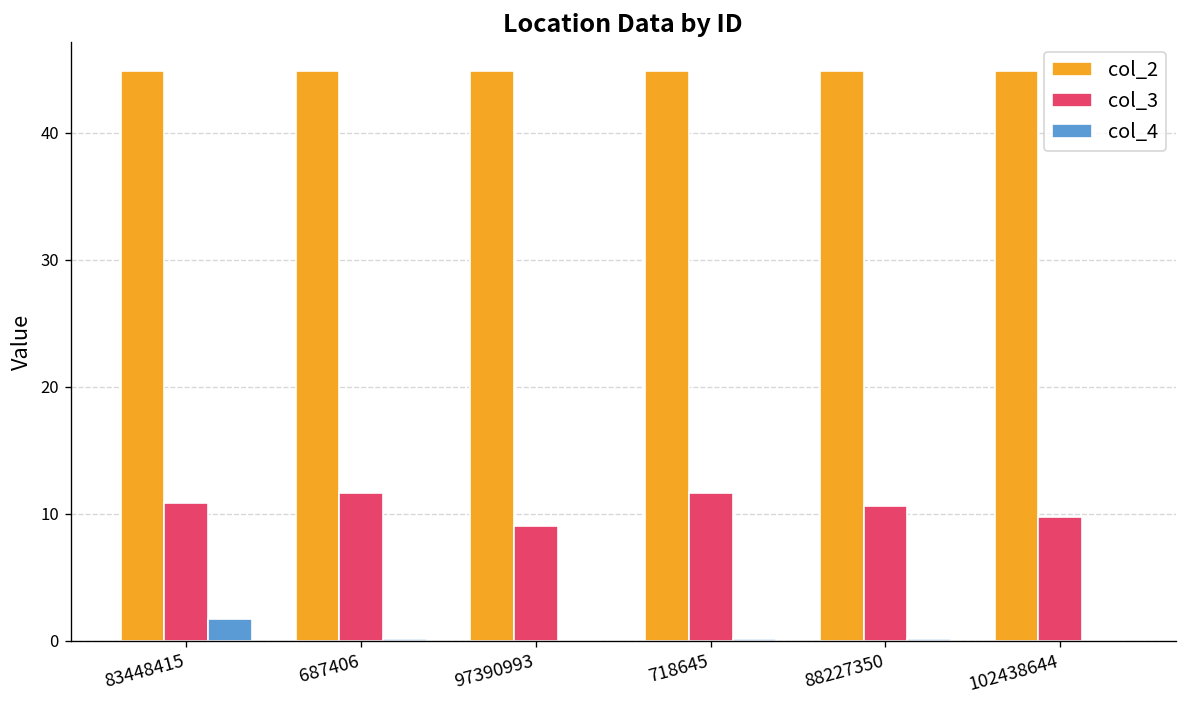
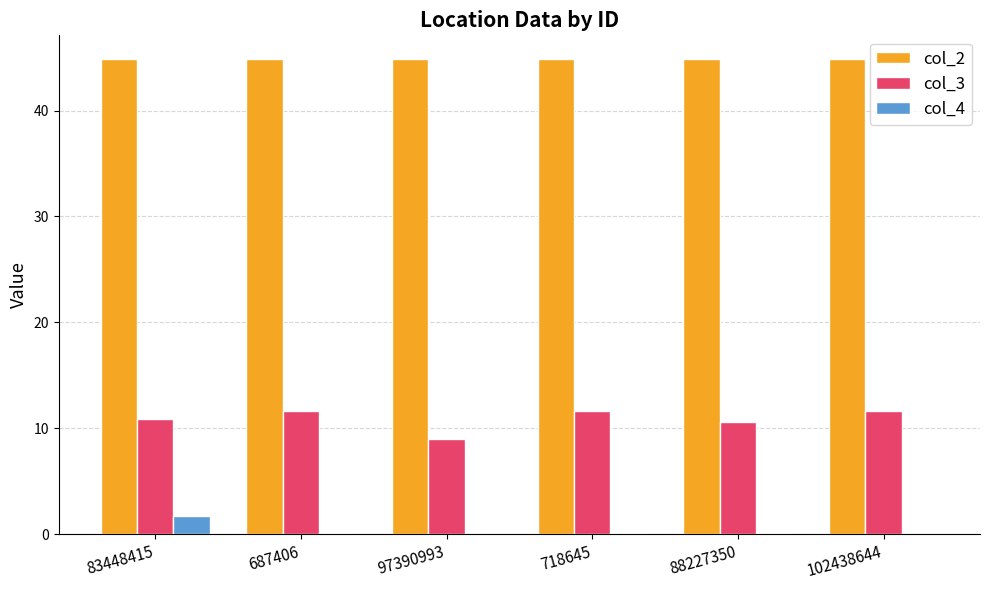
  {
    "col_2": {
      "83448415": 44.8,
      "687406": 44.8,
      "97390993": 44.9,
      "718645": 44.8,
      "88227350": 44.8,
      "102438644": 44.9
    },
    "col_3": {
      "83448415": 10.8,
      "687406": 11.6,
      "97390993": 9.0,
      "718645": 11.6,
      "88227350": 10.6,
-     "102438644": 9.7
+     "102438644": 11.6
    },
    "col_4": {
      "83448415": 1.8
    }
  }
